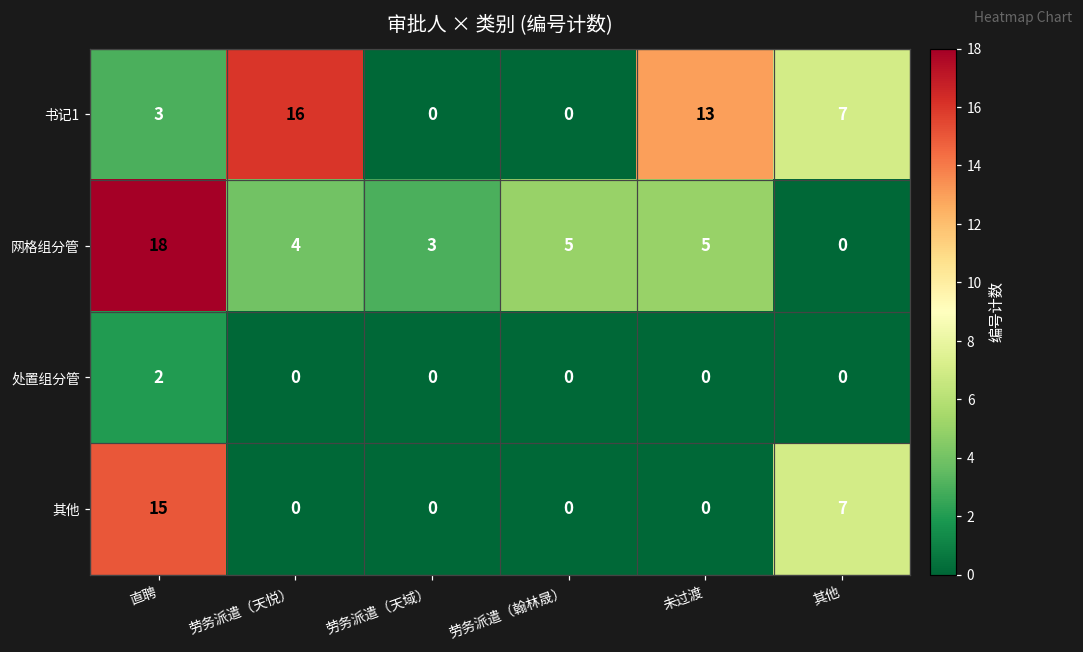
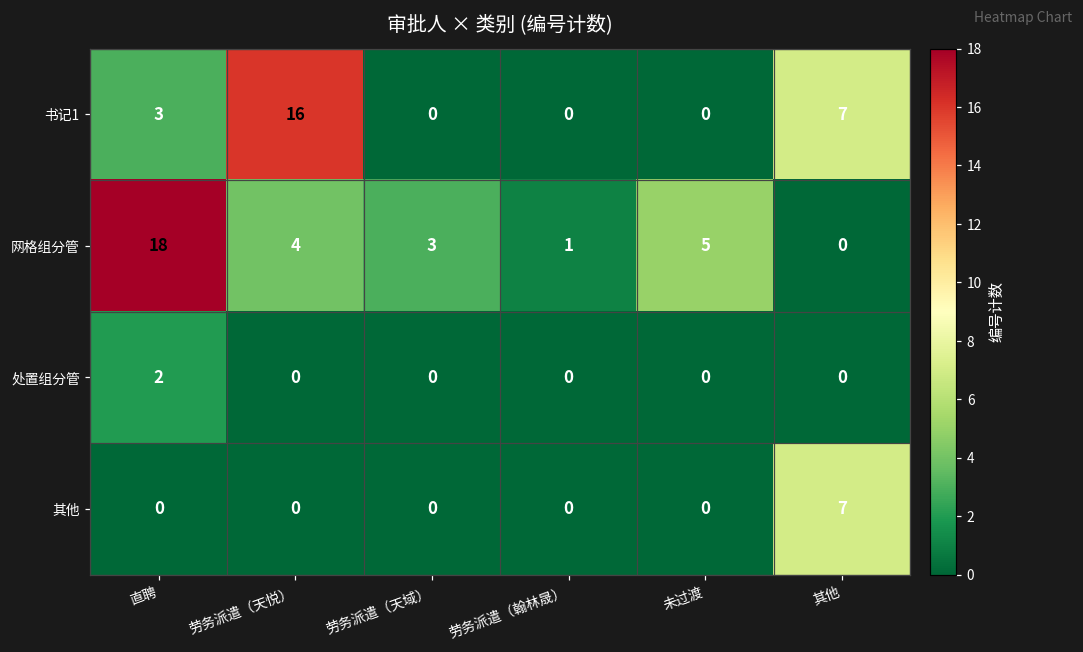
  {
    "书记1": {
      "直聘": 3,
      "劳务派遣（天悦）": 16,
      "劳务派遣（天域）": 0,
      "劳务派遣（翰林晟）": 0,
-     "未过渡": 13,
+     "未过渡": 0,
      "其他": 7
    },
    "网格组分管": {
      "直聘": 18,
      "劳务派遣（天悦）": 4,
      "劳务派遣（天域）": 3,
-     "劳务派遣（翰林晟）": 5,
+     "劳务派遣（翰林晟）": 1,
      "未过渡": 5,
      "其他": 0
    },
    "处置组分管": {
      "直聘": 2,
      "劳务派遣（天悦）": 0,
      "劳务派遣（天域）": 0,
      "劳务派遣（翰林晟）": 0,
      "未过渡": 0,
      "其他": 0
    },
    "其他": {
-     "直聘": 15,
+     "直聘": 0,
      "劳务派遣（天悦）": 0,
      "劳务派遣（天域）": 0,
      "劳务派遣（翰林晟）": 0,
      "未过渡": 0,
      "其他": 7
    }
  }
